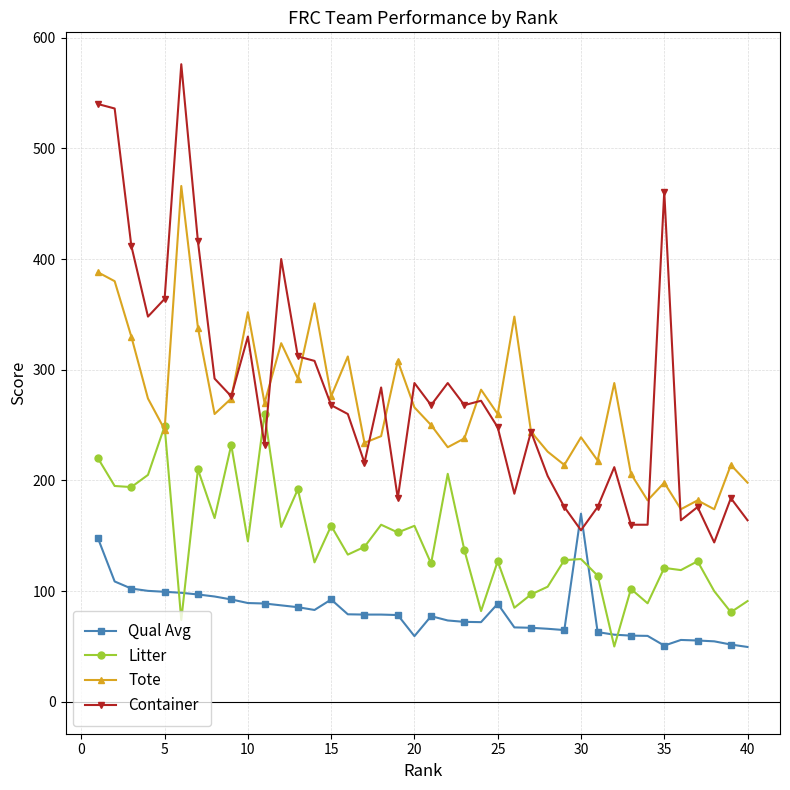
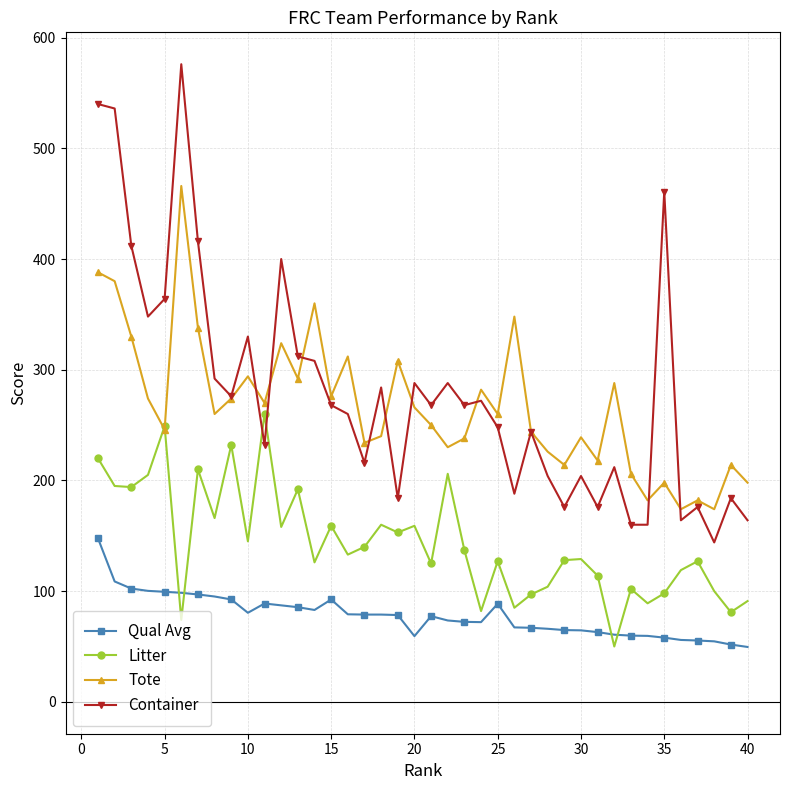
  {
    "Qual Avg": {
      "5": 99,
-     "10": 89,
+     "10": 80,
      "15": 92,
      "20": 59,
      "25": 89,
-     "30": 170,
-     "35": 51,
+     "30": 65,
+     "35": 58,
      "40": 50
    },
    "Litter": {
      "5": 249,
      "10": 145,
      "15": 159,
      "20": 159,
      "25": 127,
      "30": 129,
-     "35": 121,
+     "35": 98,
      "40": 91
    },
    "Tote": {
      "5": 246,
-     "10": 352,
+     "10": 294,
      "15": 276,
      "20": 266,
      "25": 260,
      "30": 239,
      "35": 198,
      "40": 198
    },
    "Container": {
      "5": 364,
      "10": 330,
      "15": 268,
      "20": 288,
      "25": 248,
-     "30": 155,
+     "30": 204,
      "35": 461,
      "40": 164
    }
  }
